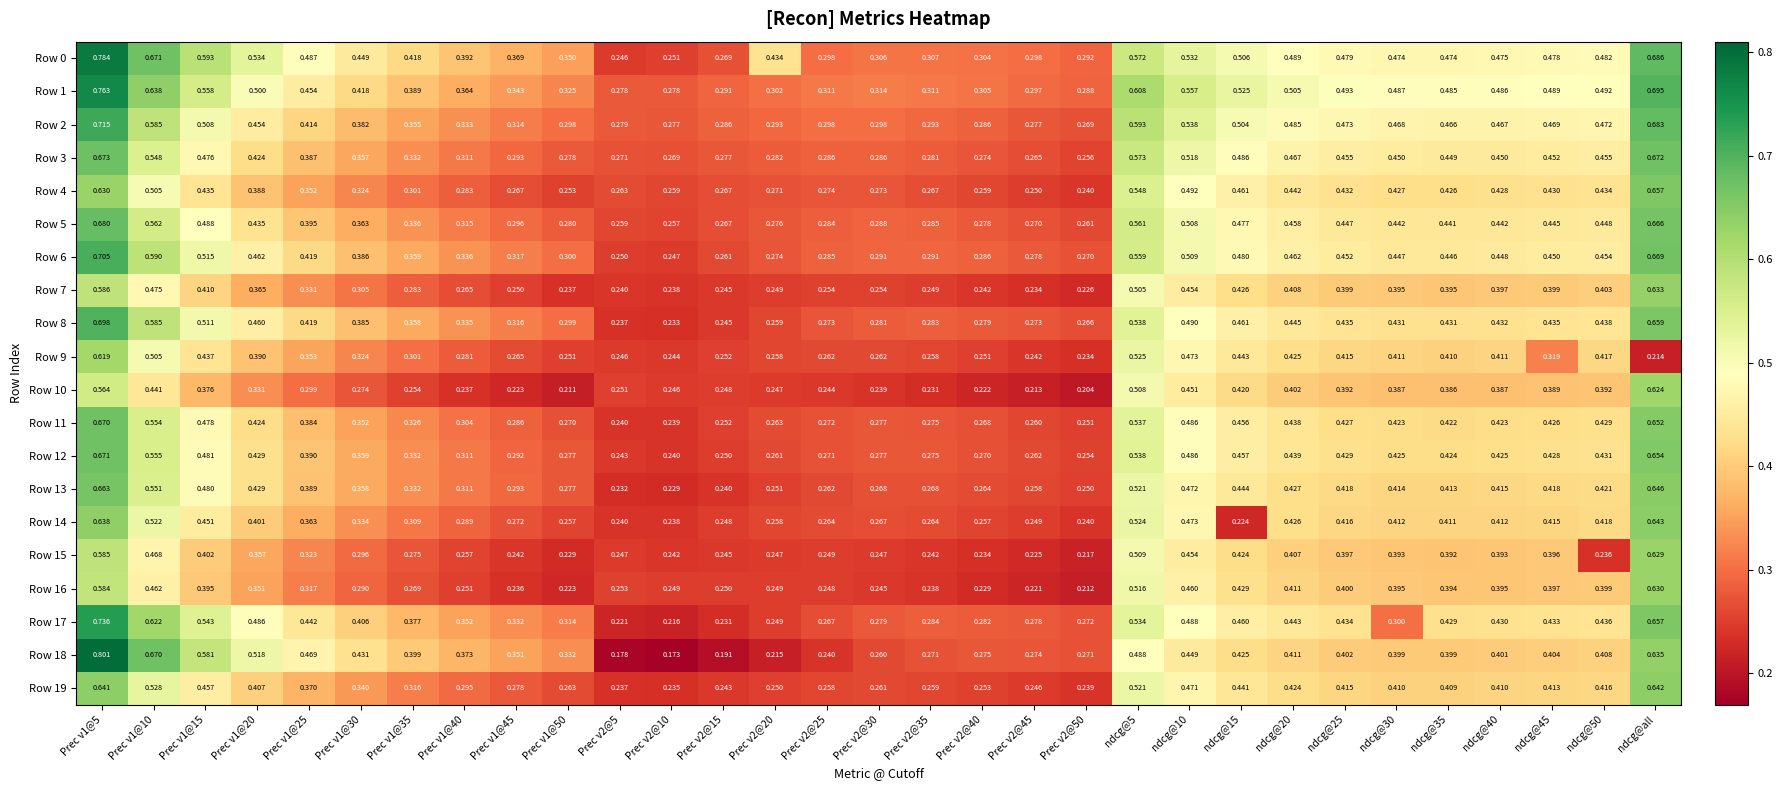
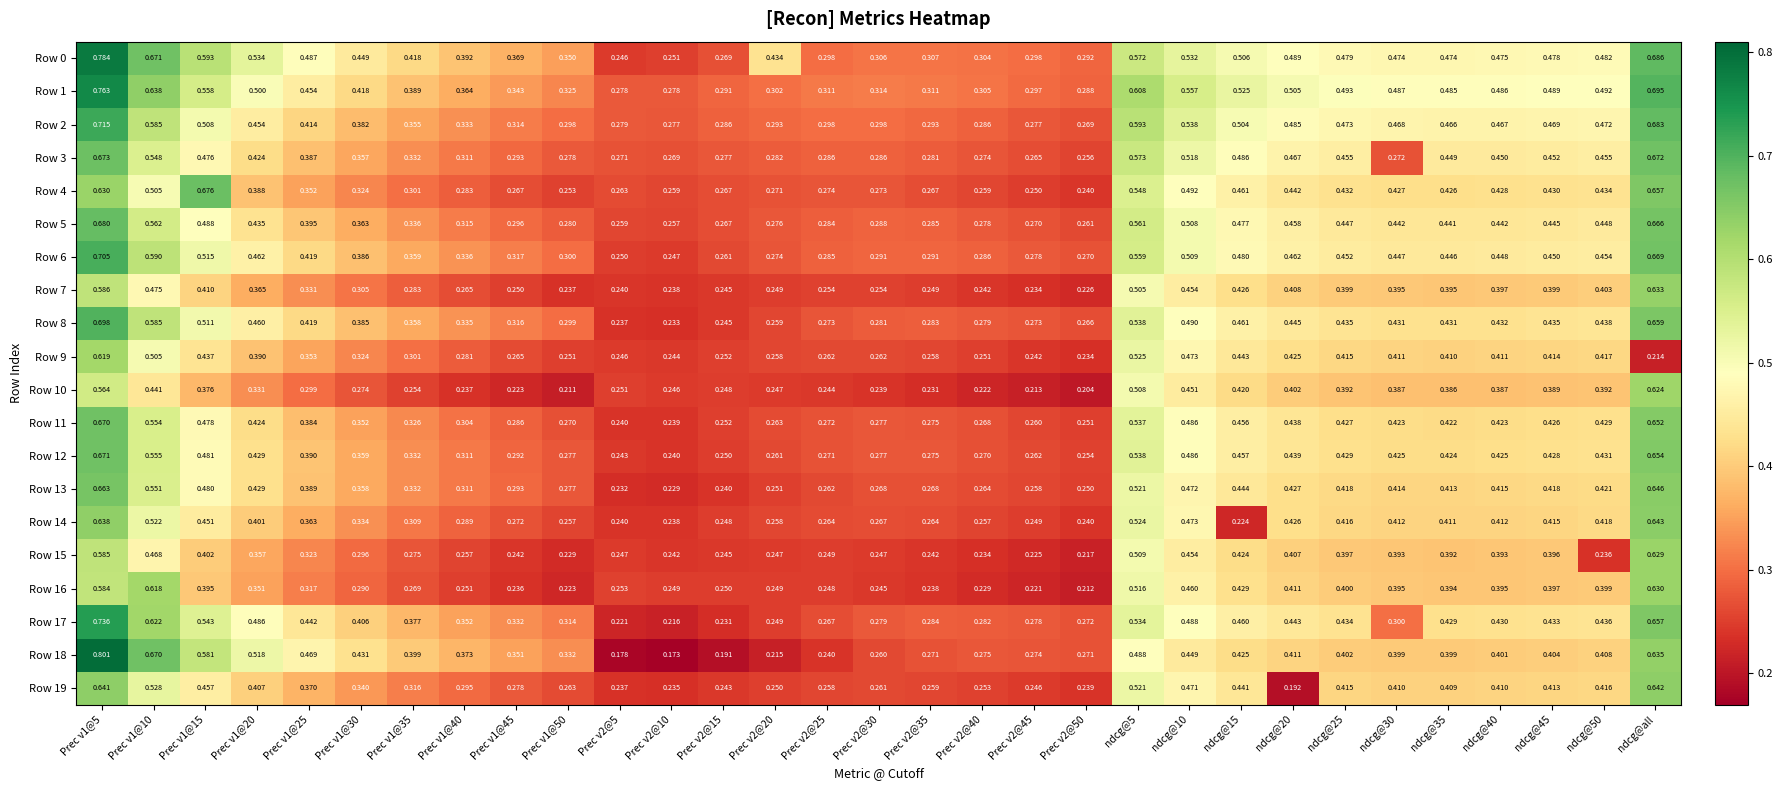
  {
    "Row 3": {
      "Prec v1@5": 0.673,
      "Prec v1@10": 0.548,
      "Prec v1@15": 0.476,
      "Prec v1@20": 0.424,
      "Prec v1@25": 0.387,
      "Prec v1@30": 0.357,
      "Prec v1@35": 0.332,
      "Prec v1@40": 0.311,
      "Prec v1@45": 0.293,
      "Prec v1@50": 0.278,
      "Prec v2@5": 0.271,
      "Prec v2@10": 0.269,
      "Prec v2@15": 0.277,
      "Prec v2@20": 0.282,
      "Prec v2@25": 0.286,
      "Prec v2@30": 0.286,
      "Prec v2@35": 0.281,
      "Prec v2@40": 0.274,
      "Prec v2@45": 0.265,
      "Prec v2@50": 0.256,
      "ndcg@5": 0.573,
      "ndcg@10": 0.518,
      "ndcg@15": 0.486,
      "ndcg@20": 0.467,
      "ndcg@25": 0.455,
-     "ndcg@30": 0.450,
+     "ndcg@30": 0.272,
      "ndcg@35": 0.449,
      "ndcg@40": 0.450,
      "ndcg@45": 0.452,
      "ndcg@50": 0.455,
      "ndcg@all": 0.672
    },
    "Row 4": {
      "Prec v1@5": 0.630,
      "Prec v1@10": 0.505,
-     "Prec v1@15": 0.435,
+     "Prec v1@15": 0.676,
      "Prec v1@20": 0.388,
      "Prec v1@25": 0.352,
      "Prec v1@30": 0.324,
      "Prec v1@35": 0.301,
      "Prec v1@40": 0.283,
      "Prec v1@45": 0.267,
      "Prec v1@50": 0.253,
      "Prec v2@5": 0.263,
      "Prec v2@10": 0.259,
      "Prec v2@15": 0.267,
      "Prec v2@20": 0.271,
      "Prec v2@25": 0.274,
      "Prec v2@30": 0.273,
      "Prec v2@35": 0.267,
      "Prec v2@40": 0.259,
      "Prec v2@45": 0.250,
      "Prec v2@50": 0.240,
      "ndcg@5": 0.548,
      "ndcg@10": 0.492,
      "ndcg@15": 0.461,
      "ndcg@20": 0.442,
      "ndcg@25": 0.432,
      "ndcg@30": 0.427,
      "ndcg@35": 0.426,
      "ndcg@40": 0.428,
      "ndcg@45": 0.430,
      "ndcg@50": 0.434,
      "ndcg@all": 0.657
    },
    "Row 9": {
      "Prec v1@5": 0.619,
      "Prec v1@10": 0.505,
      "Prec v1@15": 0.437,
      "Prec v1@20": 0.390,
      "Prec v1@25": 0.353,
      "Prec v1@30": 0.324,
      "Prec v1@35": 0.301,
      "Prec v1@40": 0.281,
      "Prec v1@45": 0.265,
      "Prec v1@50": 0.251,
      "Prec v2@5": 0.246,
      "Prec v2@10": 0.244,
      "Prec v2@15": 0.252,
      "Prec v2@20": 0.258,
      "Prec v2@25": 0.262,
      "Prec v2@30": 0.262,
      "Prec v2@35": 0.258,
      "Prec v2@40": 0.251,
      "Prec v2@45": 0.242,
      "Prec v2@50": 0.234,
      "ndcg@5": 0.525,
      "ndcg@10": 0.473,
      "ndcg@15": 0.443,
      "ndcg@20": 0.425,
      "ndcg@25": 0.415,
      "ndcg@30": 0.411,
      "ndcg@35": 0.410,
      "ndcg@40": 0.411,
-     "ndcg@45": 0.319,
+     "ndcg@45": 0.414,
      "ndcg@50": 0.417,
      "ndcg@all": 0.214
    },
    "Row 16": {
      "Prec v1@5": 0.584,
-     "Prec v1@10": 0.462,
+     "Prec v1@10": 0.618,
      "Prec v1@15": 0.395,
      "Prec v1@20": 0.351,
      "Prec v1@25": 0.317,
      "Prec v1@30": 0.290,
      "Prec v1@35": 0.269,
      "Prec v1@40": 0.251,
      "Prec v1@45": 0.236,
      "Prec v1@50": 0.223,
      "Prec v2@5": 0.253,
      "Prec v2@10": 0.249,
      "Prec v2@15": 0.250,
      "Prec v2@20": 0.249,
      "Prec v2@25": 0.248,
      "Prec v2@30": 0.245,
      "Prec v2@35": 0.238,
      "Prec v2@40": 0.229,
      "Prec v2@45": 0.221,
      "Prec v2@50": 0.212,
      "ndcg@5": 0.516,
      "ndcg@10": 0.460,
      "ndcg@15": 0.429,
      "ndcg@20": 0.411,
      "ndcg@25": 0.400,
      "ndcg@30": 0.395,
      "ndcg@35": 0.394,
      "ndcg@40": 0.395,
      "ndcg@45": 0.397,
      "ndcg@50": 0.399,
      "ndcg@all": 0.630
    },
    "Row 19": {
      "Prec v1@5": 0.641,
      "Prec v1@10": 0.528,
      "Prec v1@15": 0.457,
      "Prec v1@20": 0.407,
      "Prec v1@25": 0.370,
      "Prec v1@30": 0.340,
      "Prec v1@35": 0.316,
      "Prec v1@40": 0.295,
      "Prec v1@45": 0.278,
      "Prec v1@50": 0.263,
      "Prec v2@5": 0.237,
      "Prec v2@10": 0.235,
      "Prec v2@15": 0.243,
      "Prec v2@20": 0.250,
      "Prec v2@25": 0.258,
      "Prec v2@30": 0.261,
      "Prec v2@35": 0.259,
      "Prec v2@40": 0.253,
      "Prec v2@45": 0.246,
      "Prec v2@50": 0.239,
      "ndcg@5": 0.521,
      "ndcg@10": 0.471,
      "ndcg@15": 0.441,
-     "ndcg@20": 0.424,
+     "ndcg@20": 0.192,
      "ndcg@25": 0.415,
      "ndcg@30": 0.410,
      "ndcg@35": 0.409,
      "ndcg@40": 0.410,
      "ndcg@45": 0.413,
      "ndcg@50": 0.416,
      "ndcg@all": 0.642
    }
  }
